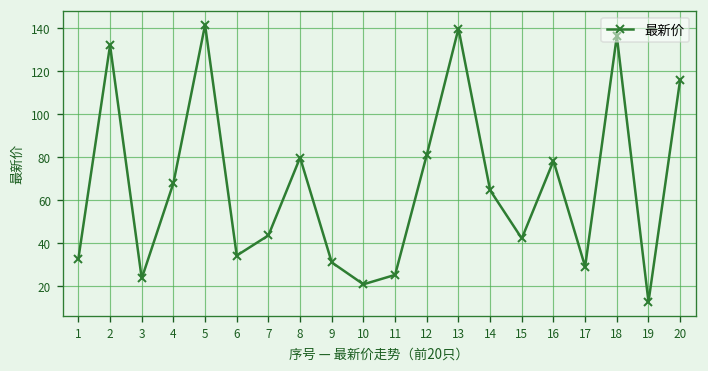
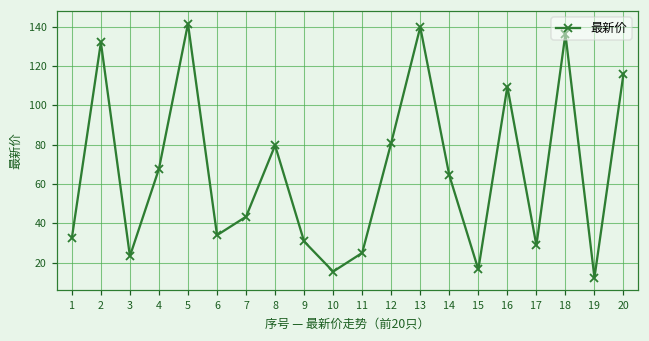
  {
    "1": 33,
    "2": 132,
    "3": 23,
    "4": 68,
    "5": 142,
    "6": 34,
    "7": 43,
    "8": 80,
    "9": 31,
-   "10": 21,
+   "10": 16,
    "11": 25,
    "12": 81,
    "13": 140,
    "14": 64,
-   "15": 42,
-   "16": 78,
+   "15": 17,
+   "16": 110,
    "17": 29,
    "19": 12,
    "20": 116
  }
